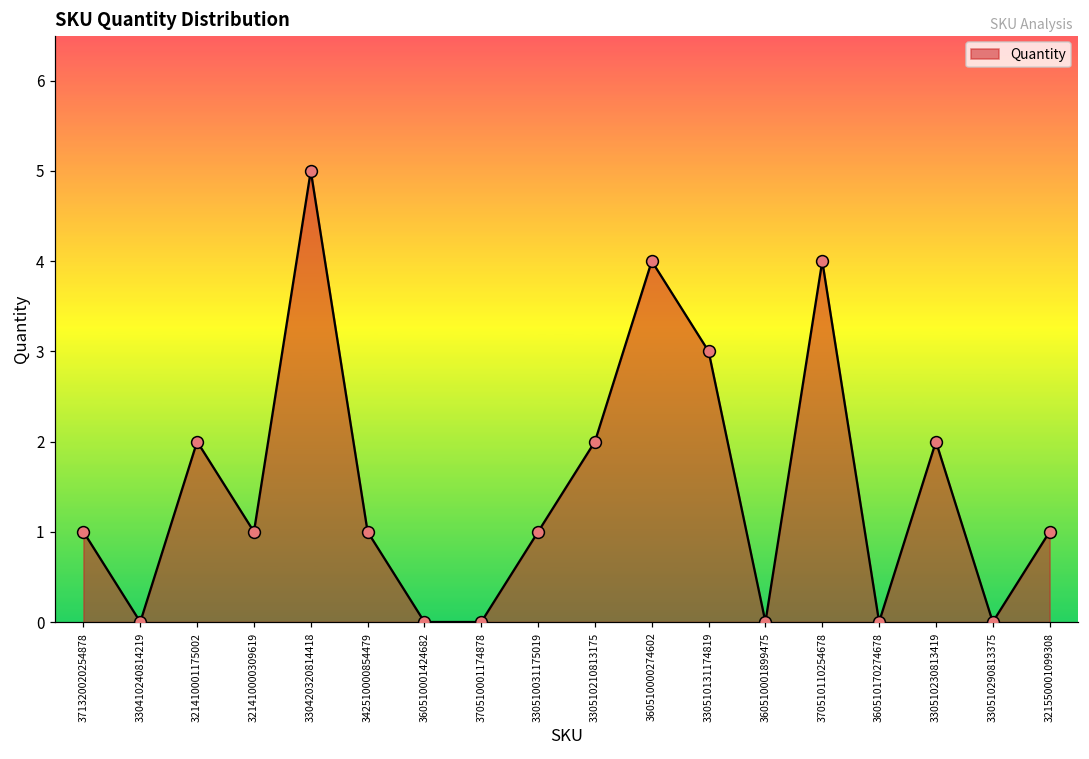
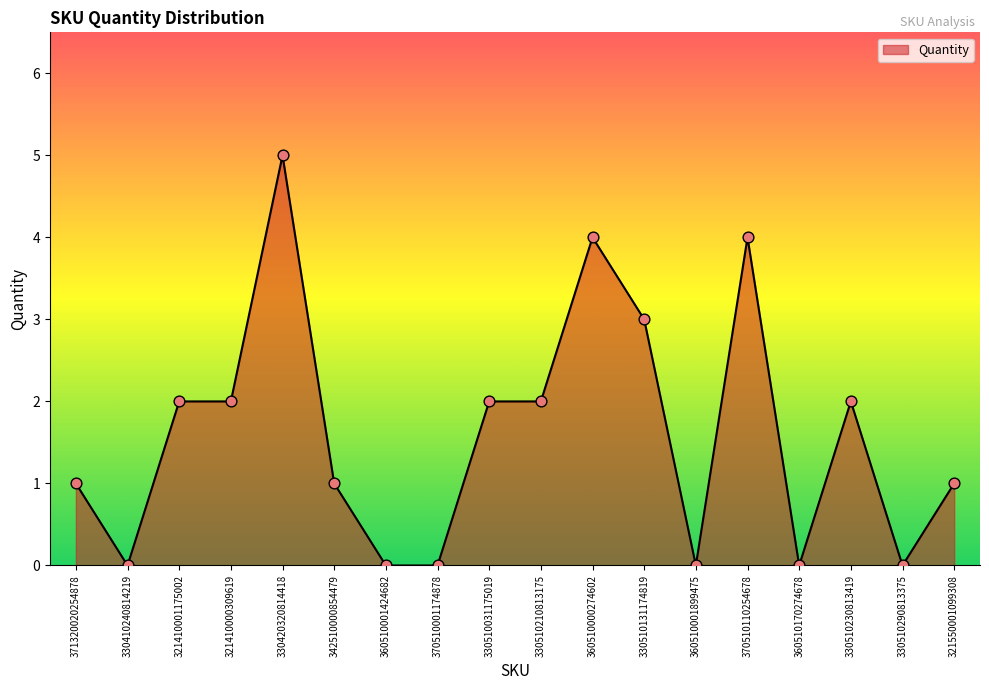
  {
    "371320020254878": 1,
    "330410240814219": 0,
    "321410001175002": 2,
-   "321410000309619": 1,
+   "321410000309619": 2,
    "330420320814418": 5,
    "342510000854479": 1,
    "360510001424682": 0,
    "370510001174878": 0,
-   "330510031175019": 1,
+   "330510031175019": 2,
    "330510210813175": 2,
    "360510000274602": 4,
    "330510131174819": 3,
    "360510001899475": 0,
    "370510110254678": 4,
    "360510170274678": 0,
    "330510230813419": 2,
    "330510290813375": 0,
    "321550001099308": 1
  }
